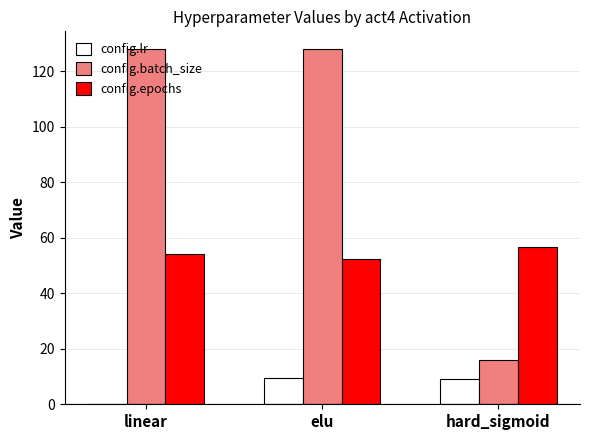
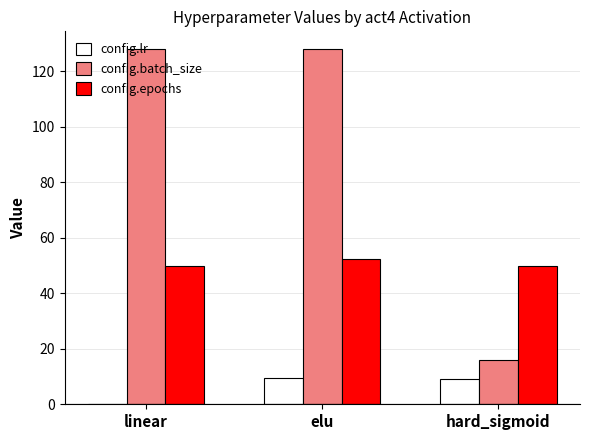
  {
    "config.lr": {
      "elu": 9,
      "hard_sigmoid": 9
    },
    "config.batch_size": {
      "linear": 128,
      "elu": 128,
      "hard_sigmoid": 16
    },
    "config.epochs": {
-     "linear": 54,
+     "linear": 50,
      "elu": 52,
-     "hard_sigmoid": 57
+     "hard_sigmoid": 50
    }
  }
